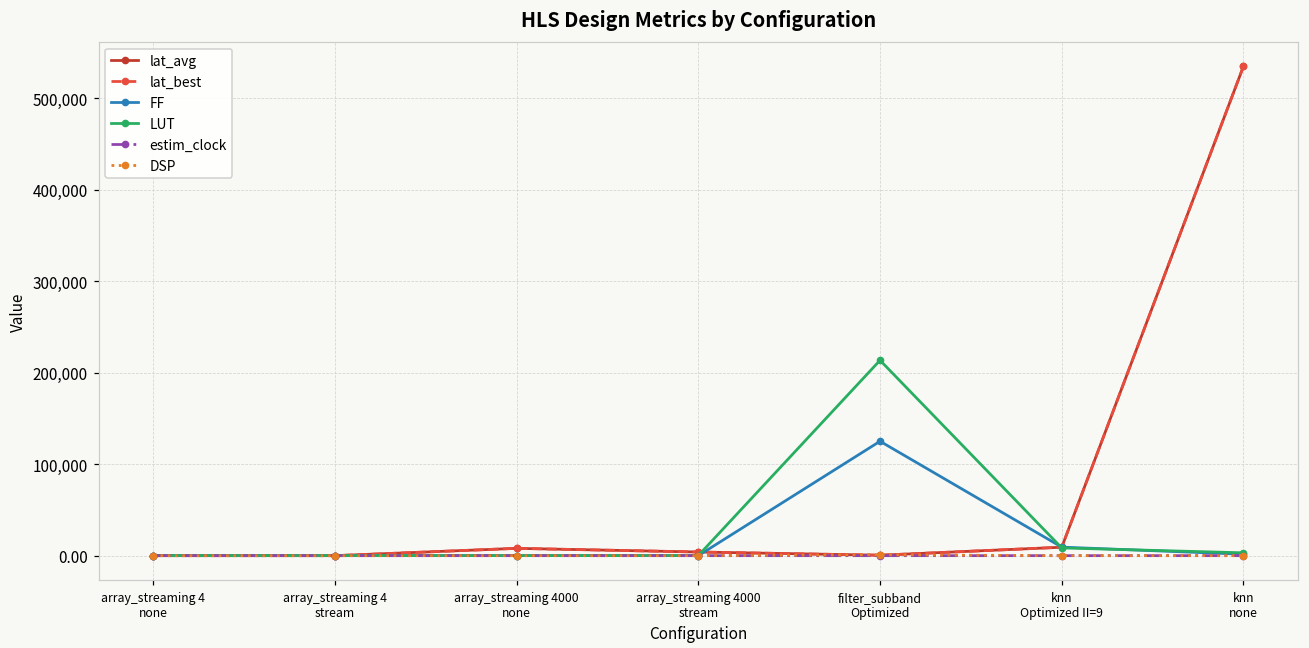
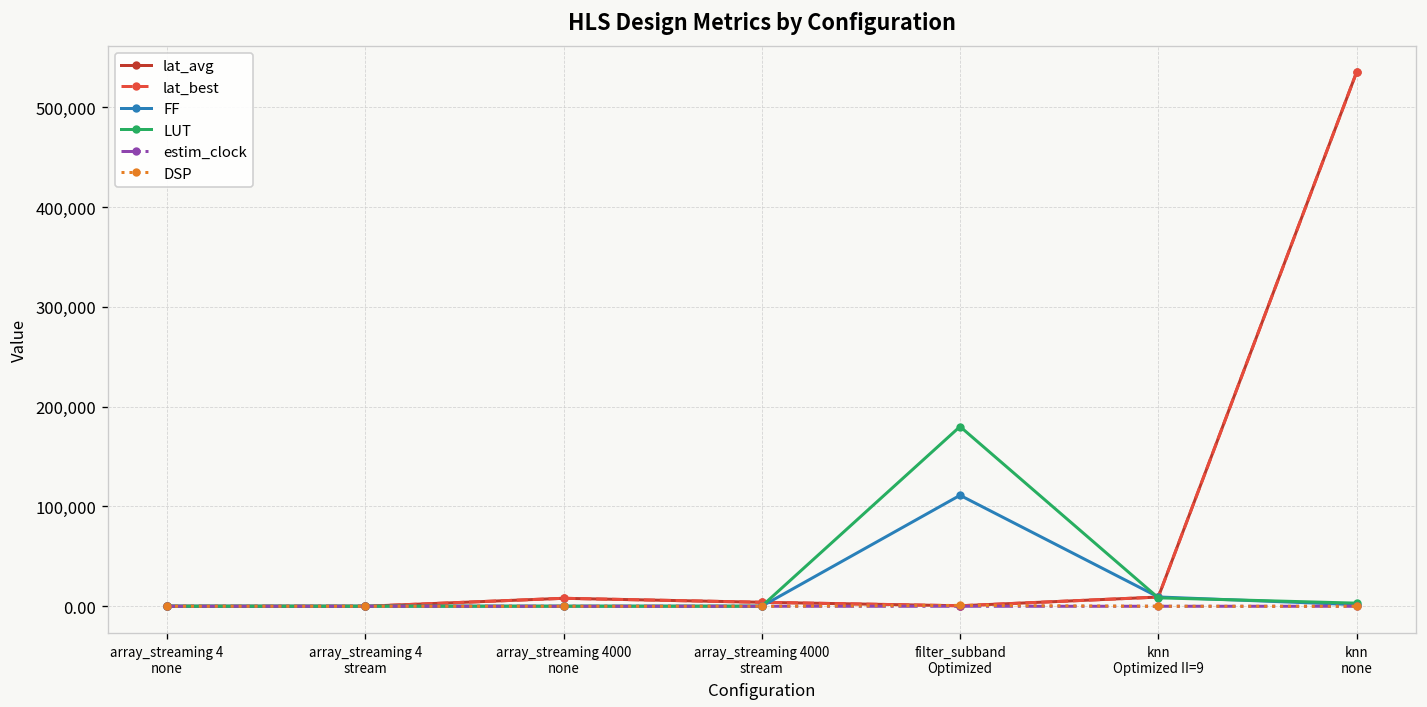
  {
    "FF": {
-     "filter_subband Optimized": "130,000"
+     "filter_subband Optimized": "110,000"
    },
    "LUT": {
-     "filter_subband Optimized": "210,000"
+     "filter_subband Optimized": "180,000"
    }
  }
